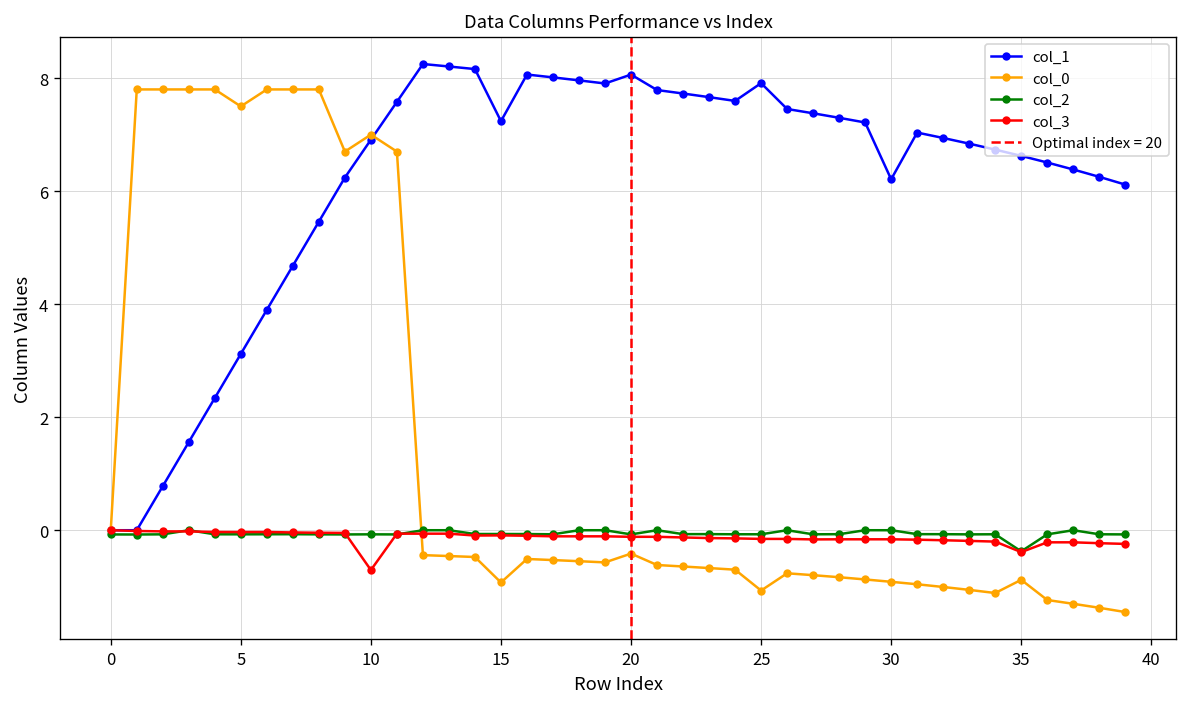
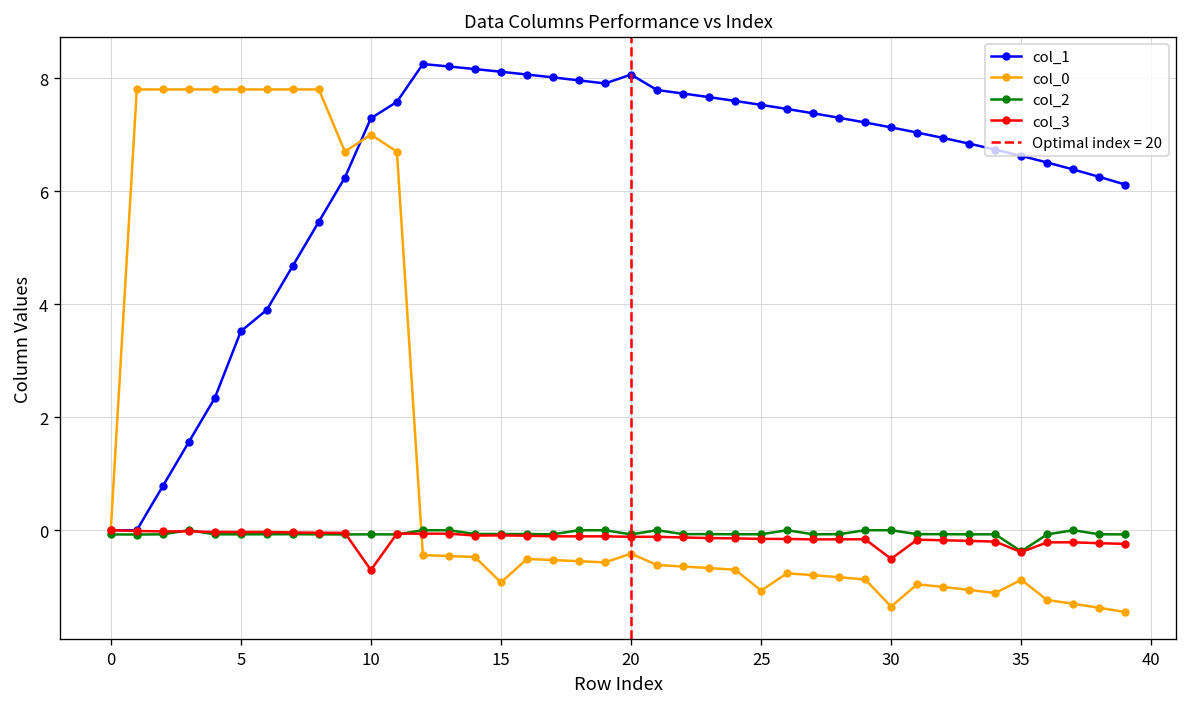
  {
    "col_1": {
-     "5": 3.1,
-     "10": 6.9,
-     "15": 7.2,
+     "5": 3.5,
+     "10": 7.3,
+     "15": 8.1,
      "20": 8.1,
-     "25": 7.9,
-     "30": 6.2
+     "25": 7.5,
+     "30": 7.1
    },
    "col_0": {
-     "5": 7.5,
+     "5": 7.8,
      "10": 7.0,
      "15": -0.9,
      "20": -0.4,
      "25": -1.1,
-     "30": -0.9,
+     "30": -1.4,
      "35": -0.9
    },
    "col_2": {
      "0": -0.1,
      "10": -0.1,
      "25": -0.1,
      "30": 0.0
    },
    "col_3": {
      "10": -0.7,
      "25": -0.2,
-     "30": -0.2
+     "30": -0.5
    }
  }
